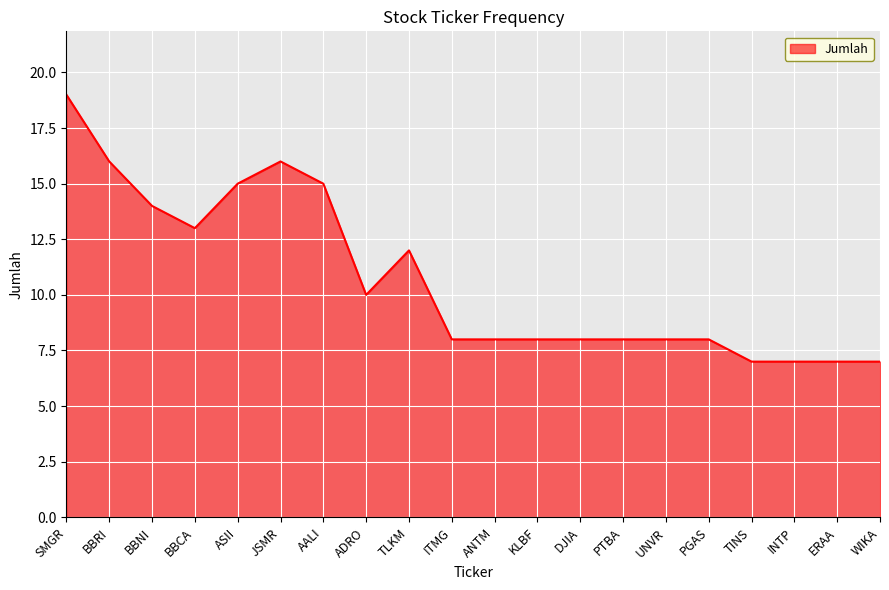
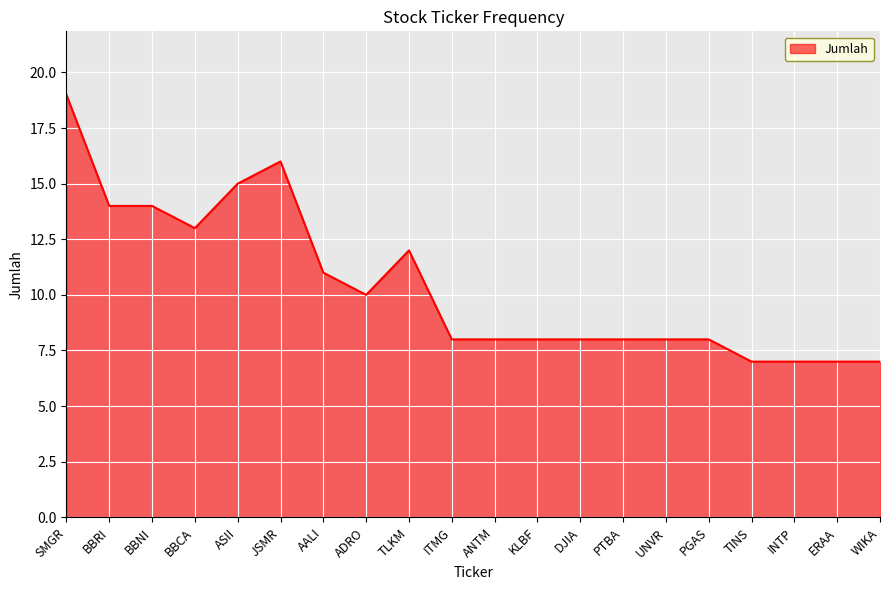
  {
    "SMGR": 19,
-   "BBRI": 16,
+   "BBRI": 14,
    "BBNI": 14,
    "BBCA": 13,
    "ASII": 15,
    "JSMR": 16,
-   "AALI": 15,
+   "AALI": 11,
    "ADRO": 10,
    "TLKM": 12,
    "ITMG": 8,
    "ANTM": 8,
    "KLBF": 8,
    "DJIA": 8,
    "PTBA": 8,
    "UNVR": 8,
    "PGAS": 8,
    "TINS": 7,
    "INTP": 7,
    "ERAA": 7,
    "WIKA": 7
  }
